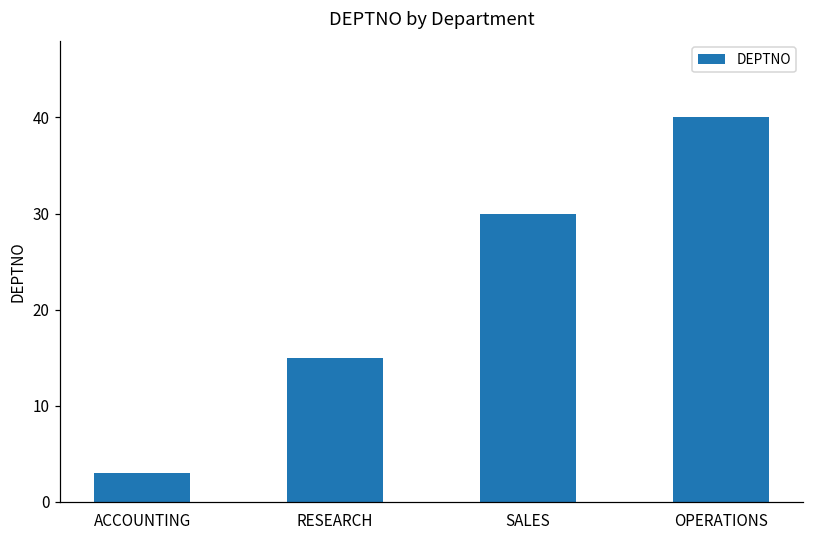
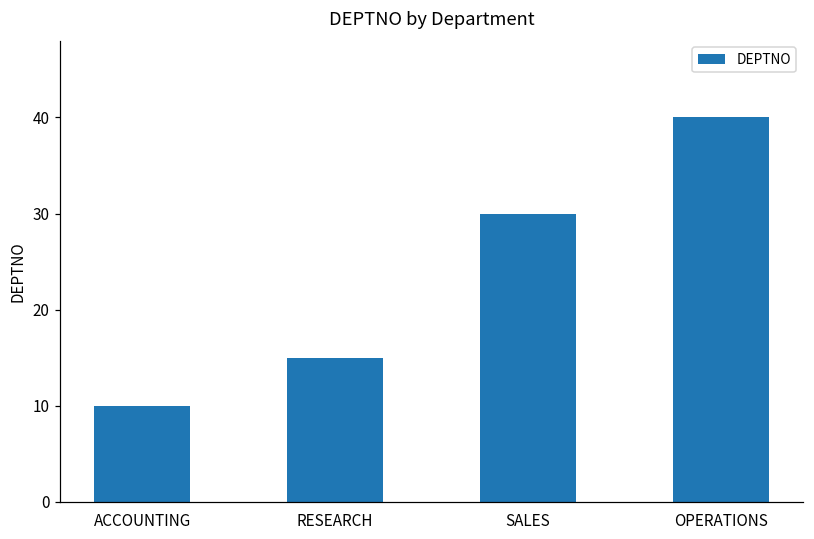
  {
-   "ACCOUNTING": 3,
+   "ACCOUNTING": 10,
    "RESEARCH": 15,
    "SALES": 30,
    "OPERATIONS": 40
  }
